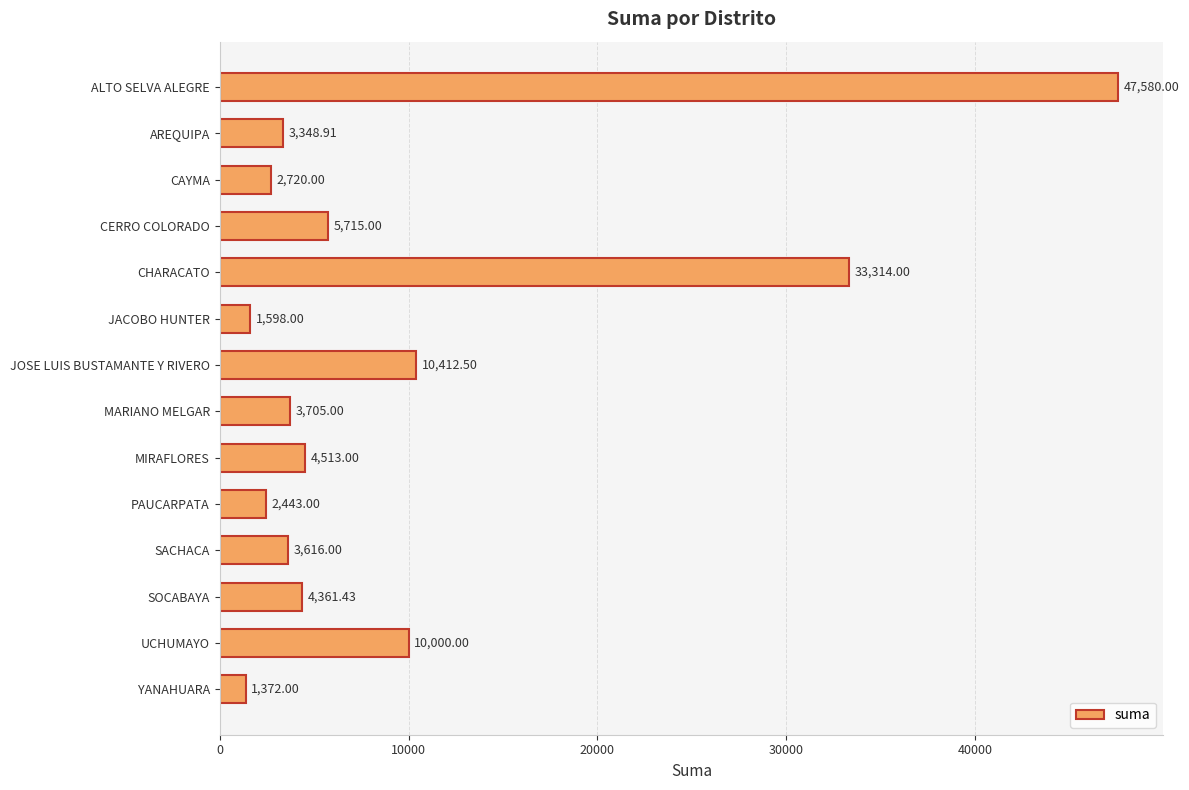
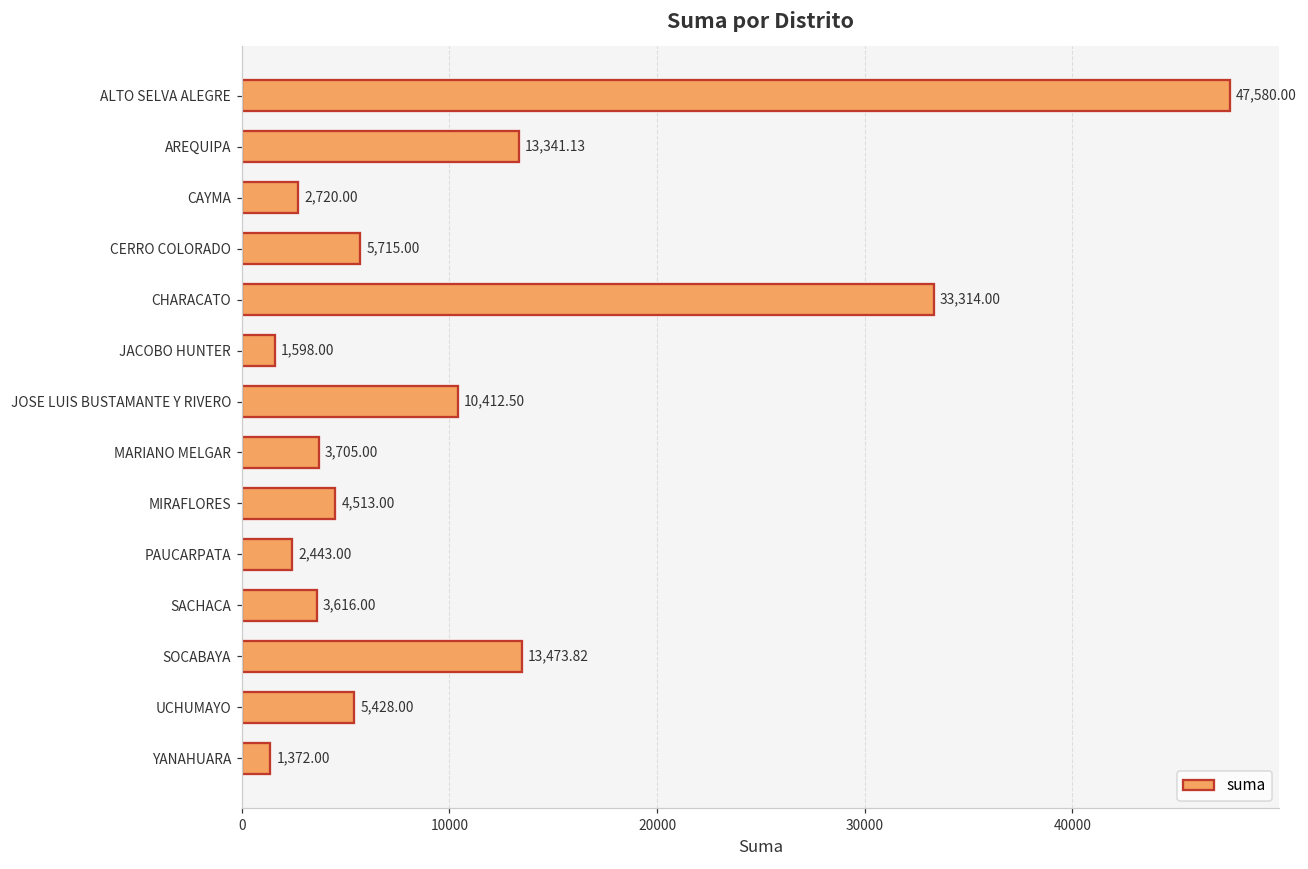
  {
    "ALTO SELVA ALEGRE": "47,580.00",
-   "AREQUIPA": "3,348.91",
+   "AREQUIPA": "13,341.13",
    "CAYMA": "2,720.00",
    "CERRO COLORADO": "5,715.00",
    "CHARACATO": "33,314.00",
    "JACOBO HUNTER": "1,598.00",
    "JOSE LUIS BUSTAMANTE Y RIVERO": "10,412.50",
    "MARIANO MELGAR": "3,705.00",
    "MIRAFLORES": "4,513.00",
    "PAUCARPATA": "2,443.00",
    "SACHACA": "3,616.00",
-   "SOCABAYA": "4,361.43",
-   "UCHUMAYO": "10,000.00",
+   "SOCABAYA": "13,473.82",
+   "UCHUMAYO": "5,428.00",
    "YANAHUARA": "1,372.00"
  }
